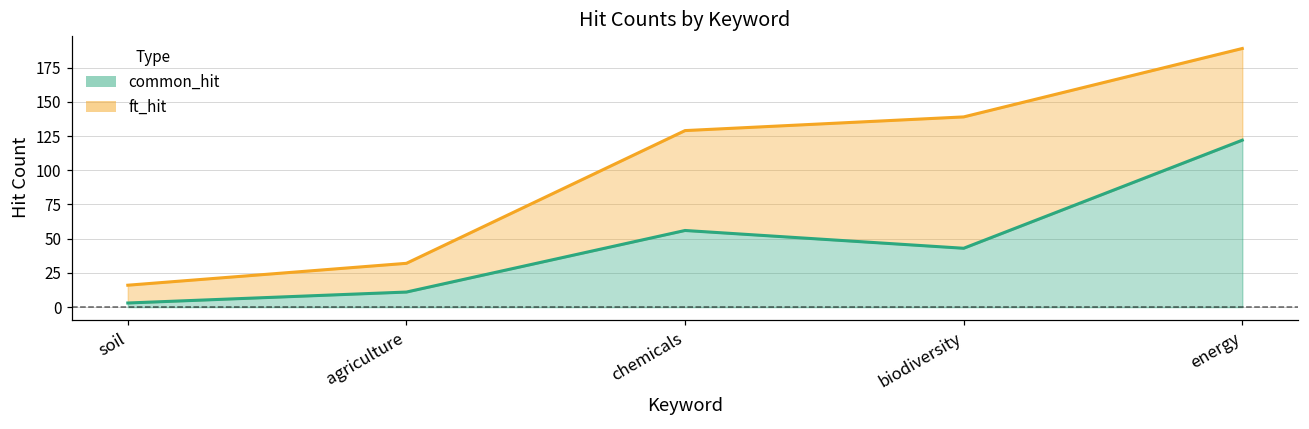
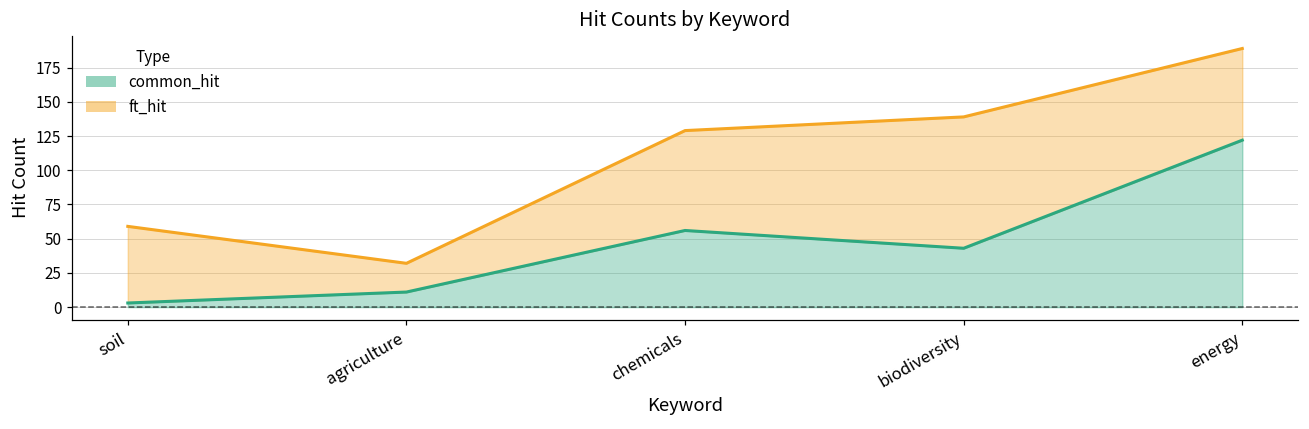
  {
    "common_hit": {
      "soil": 3,
      "agriculture": 11,
      "chemicals": 56,
      "biodiversity": 43,
      "energy": 122
    },
    "ft_hit": {
-     "soil": 16,
+     "soil": 59,
      "agriculture": 32,
      "chemicals": 129,
      "biodiversity": 139,
      "energy": 189
    }
  }
